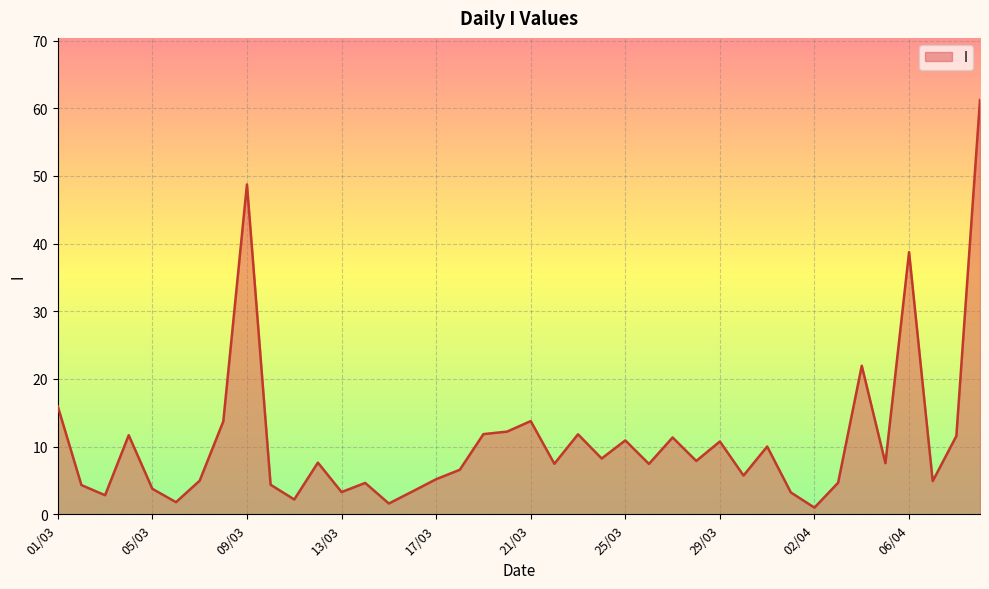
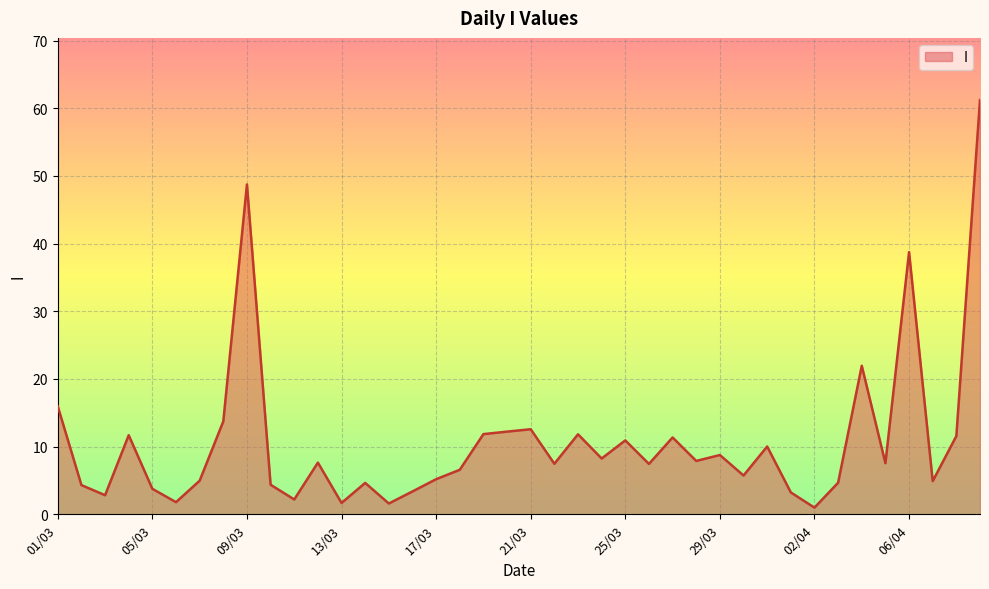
  {
    "01/03": 16,
    "05/03": 4,
    "09/03": 49,
-   "13/03": 3,
+   "13/03": 2,
    "17/03": 5,
-   "21/03": 14,
+   "21/03": 13,
    "25/03": 11,
-   "29/03": 11,
+   "29/03": 9,
    "02/04": 1,
    "06/04": 39
  }
